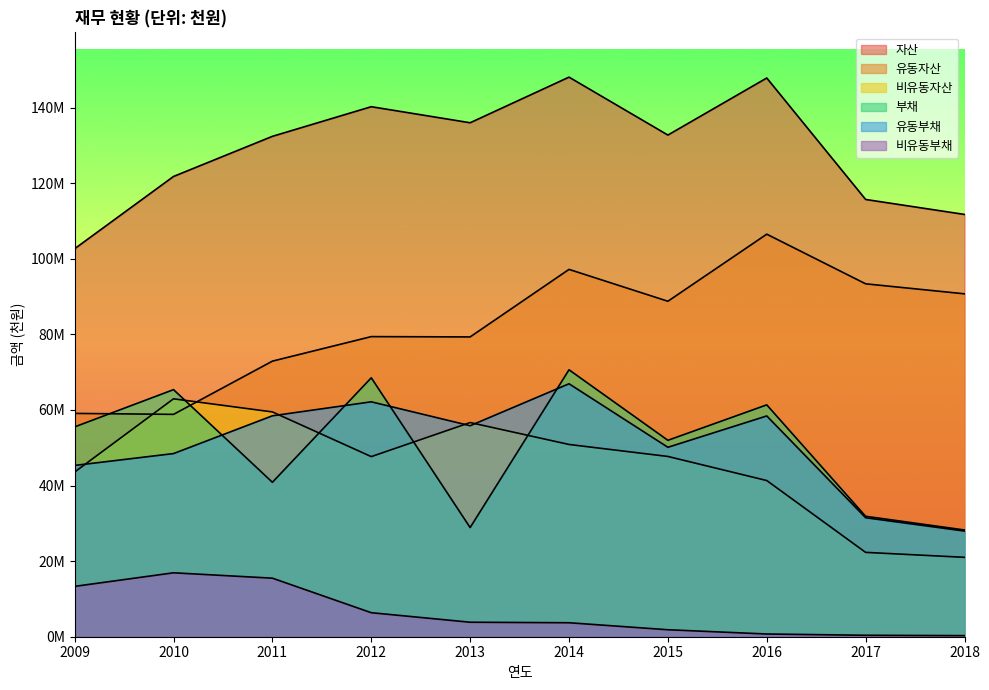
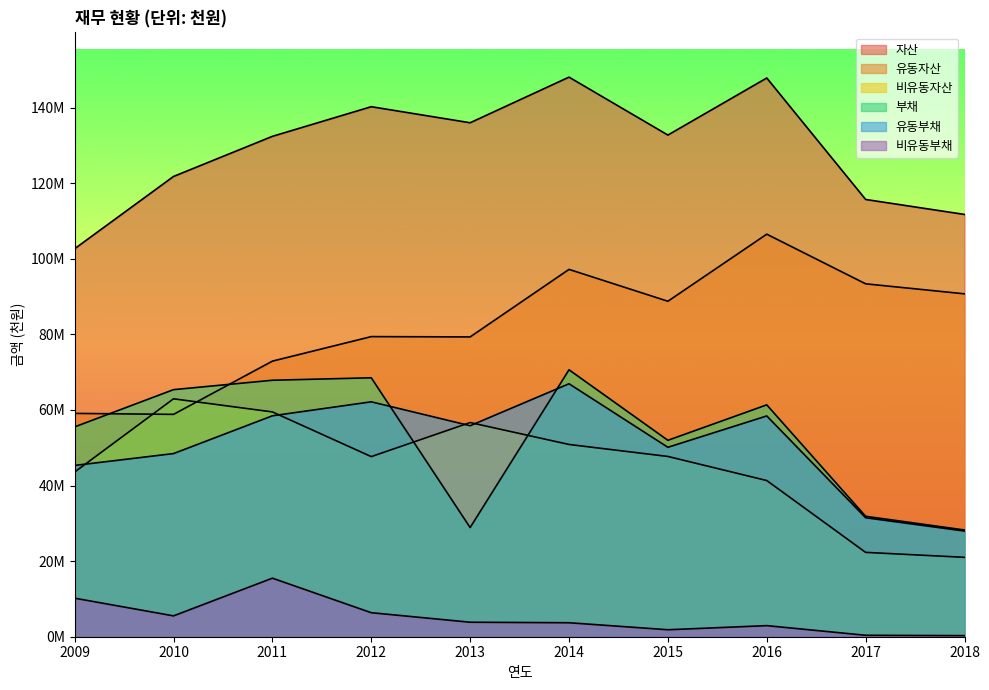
  {
    "비유동자산": {
      "2009": 44000000,
      "2010": 63000000,
      "2011": 59000000,
      "2012": 48000000,
      "2013": 57000000,
      "2014": 51000000,
      "2015": 48000000,
      "2016": 41000000,
      "2017": 22000000,
      "2018": 21000000
    },
    "부채": {
      "2009": 56000000,
      "2010": 65000000,
-     "2011": 41000000,
+     "2011": 68000000,
      "2012": 69000000,
      "2013": 29000000,
      "2014": 71000000,
      "2015": 52000000,
      "2016": 61000000
    },
    "유동부채": {
      "2009": 45000000,
      "2010": 48000000,
      "2011": 58000000,
      "2012": 62000000,
      "2013": 56000000,
      "2014": 67000000,
      "2015": 50000000,
      "2016": 58000000
    },
    "비유동부채": {
-     "2009": 13000000,
-     "2010": 17000000,
+     "2009": 10000000,
+     "2010": 6000000,
      "2011": 15000000,
      "2012": 6000000,
      "2013": 4000000,
      "2014": 4000000,
      "2015": 2000000,
-     "2016": 1000000,
+     "2016": 3000000,
      "2017": 0,
      "2018": 0
    }
  }
